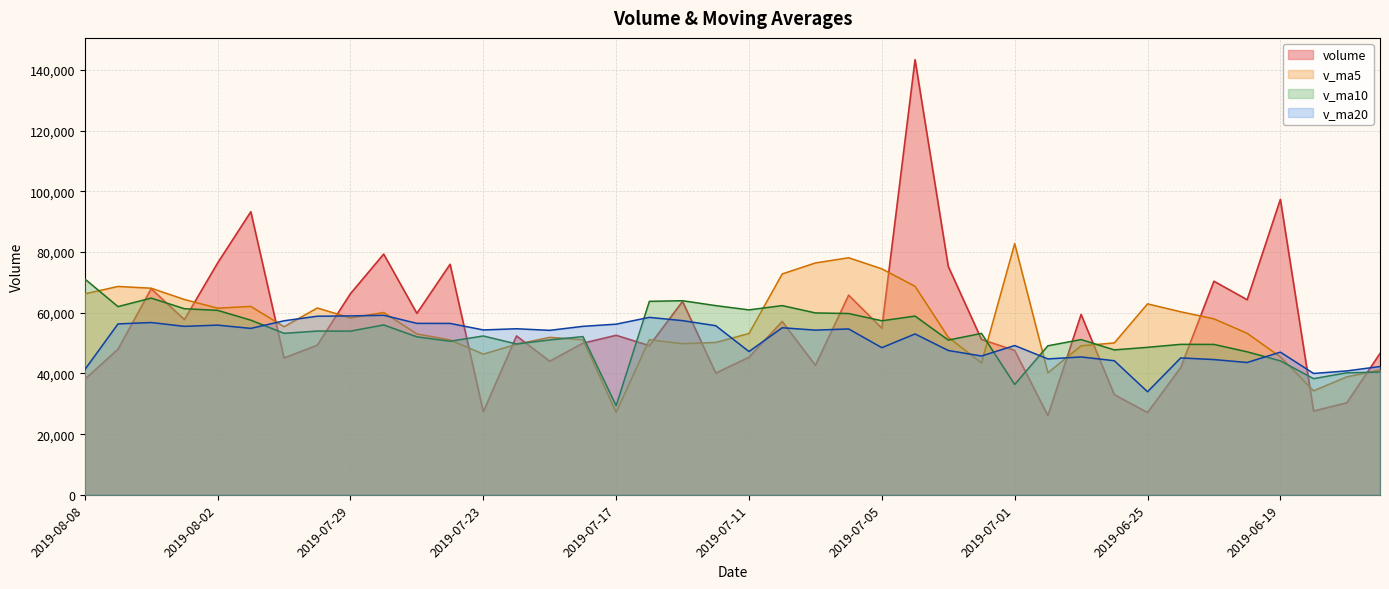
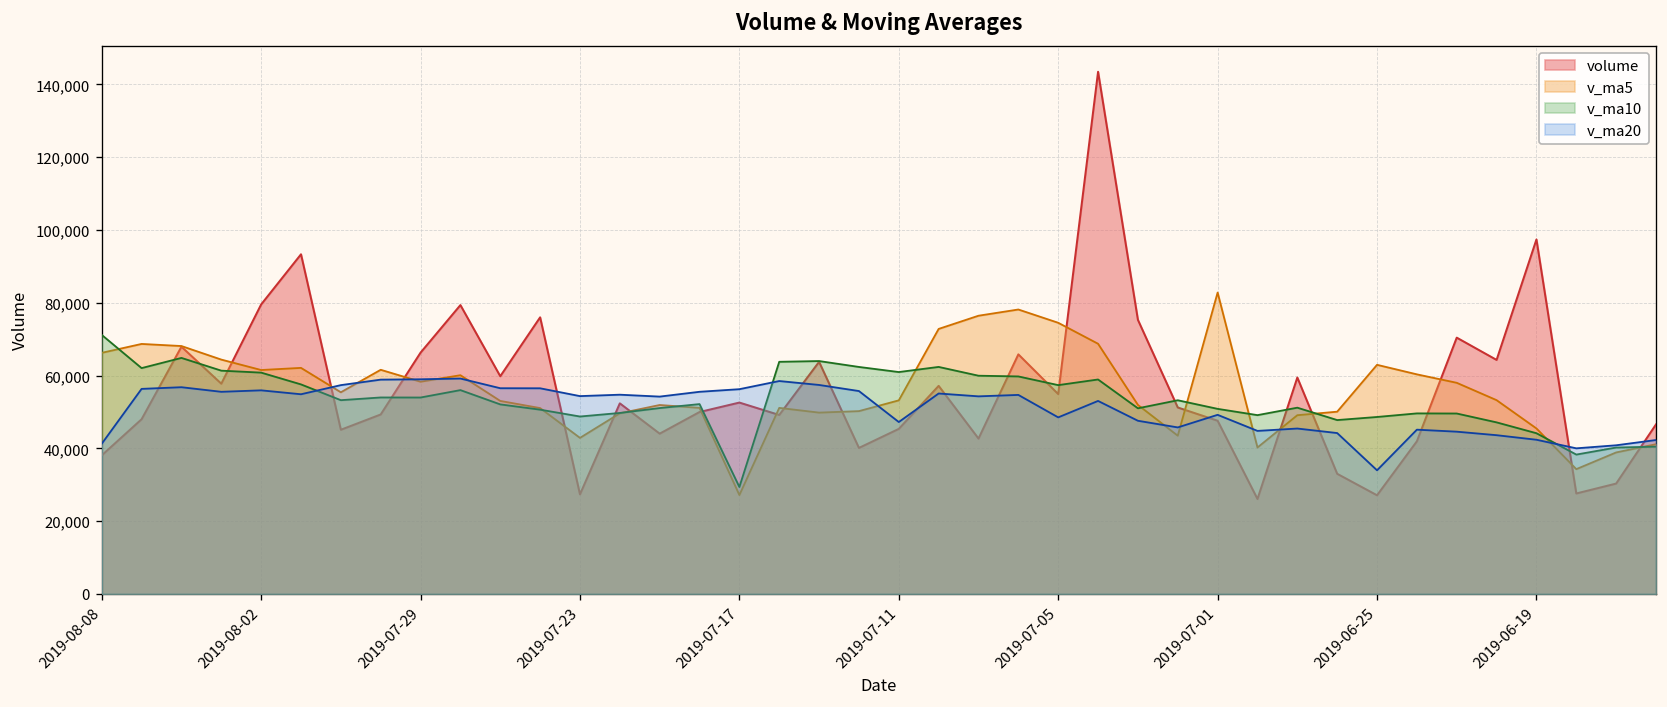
  {
    "volume": {
      "2019-08-08": "38,000",
-     "2019-08-02": "76,000",
+     "2019-08-02": "80,000",
      "2019-07-29": "66,000",
      "2019-07-23": "27,000",
      "2019-07-17": "53,000",
      "2019-07-11": "45,000",
      "2019-07-05": "55,000",
      "2019-07-01": "48,000",
      "2019-06-25": "27,000",
      "2019-06-19": "97,000"
    },
    "v_ma5": {
      "2019-08-08": "66,000",
-     "2019-07-23": "46,000",
+     "2019-07-23": "43,000",
      "2019-07-17": "27,000",
      "2019-07-11": "53,000",
      "2019-07-05": "74,000",
      "2019-07-01": "83,000",
      "2019-06-25": "63,000",
      "2019-06-19": "45,000"
    },
    "v_ma10": {
      "2019-08-08": "71,000",
      "2019-07-29": "54,000",
-     "2019-07-23": "52,000",
+     "2019-07-23": "49,000",
      "2019-07-17": "29,000",
      "2019-07-11": "61,000",
      "2019-07-05": "57,000",
-     "2019-07-01": "36,000",
+     "2019-07-01": "51,000",
      "2019-06-25": "49,000",
      "2019-06-19": "44,000"
    },
    "v_ma20": {
      "2019-08-08": "41,000",
      "2019-08-02": "56,000",
      "2019-07-23": "54,000",
      "2019-07-17": "56,000",
      "2019-07-11": "47,000",
      "2019-07-05": "49,000",
      "2019-07-01": "49,000",
      "2019-06-25": "34,000",
-     "2019-06-19": "47,000"
+     "2019-06-19": "42,000"
    }
  }
